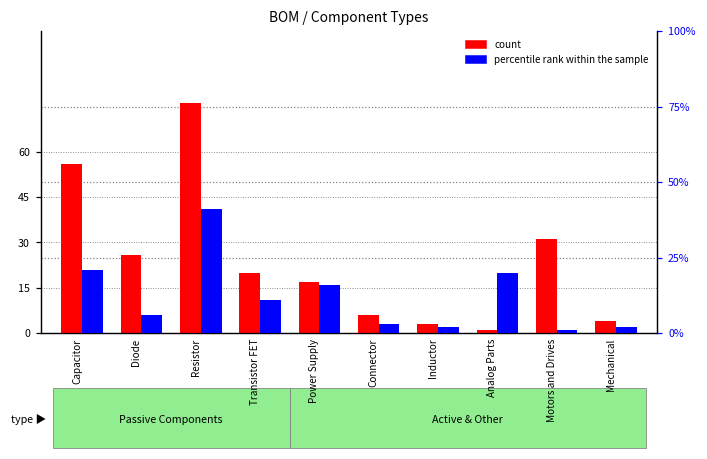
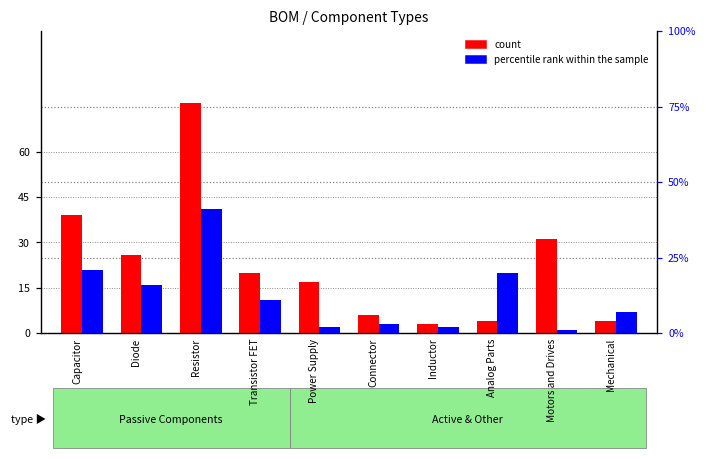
  {
    "count": {
-     "Capacitor": "56",
+     "Capacitor": "39",
      "Diode": "26",
      "Resistor": "76",
      "Transistor FET": "20",
      "Power Supply": "17",
      "Connector": "6",
      "Inductor": "3",
-     "Analog Parts": "1",
+     "Analog Parts": "4",
      "Motors and Drives": "31",
      "Mechanical": "4"
    },
    "percentile rank within the sample": {
      "Capacitor": "21%",
-     "Diode": "6%",
+     "Diode": "16%",
      "Resistor": "41%",
      "Transistor FET": "11%",
-     "Power Supply": "16%",
+     "Power Supply": "2%",
      "Connector": "3%",
      "Inductor": "2%",
      "Analog Parts": "20%",
      "Motors and Drives": "1%",
-     "Mechanical": "2%"
+     "Mechanical": "7%"
    }
  }
